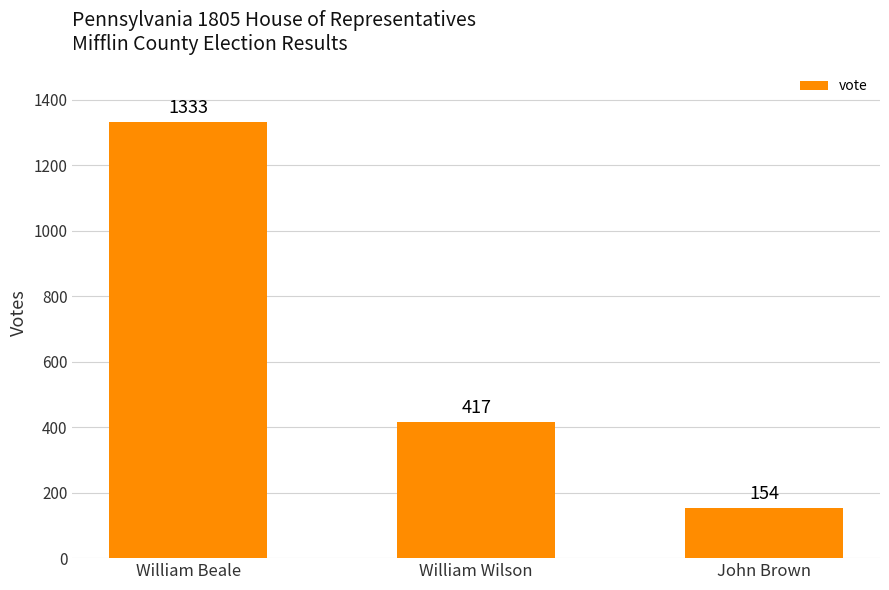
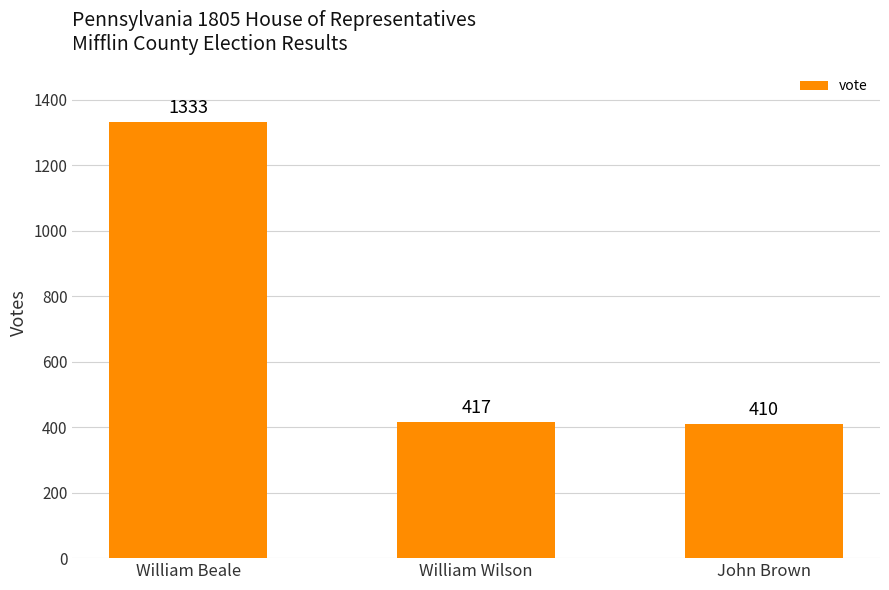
  {
    "William Beale": 1333,
    "William Wilson": 417,
-   "John Brown": 154
+   "John Brown": 410
  }
